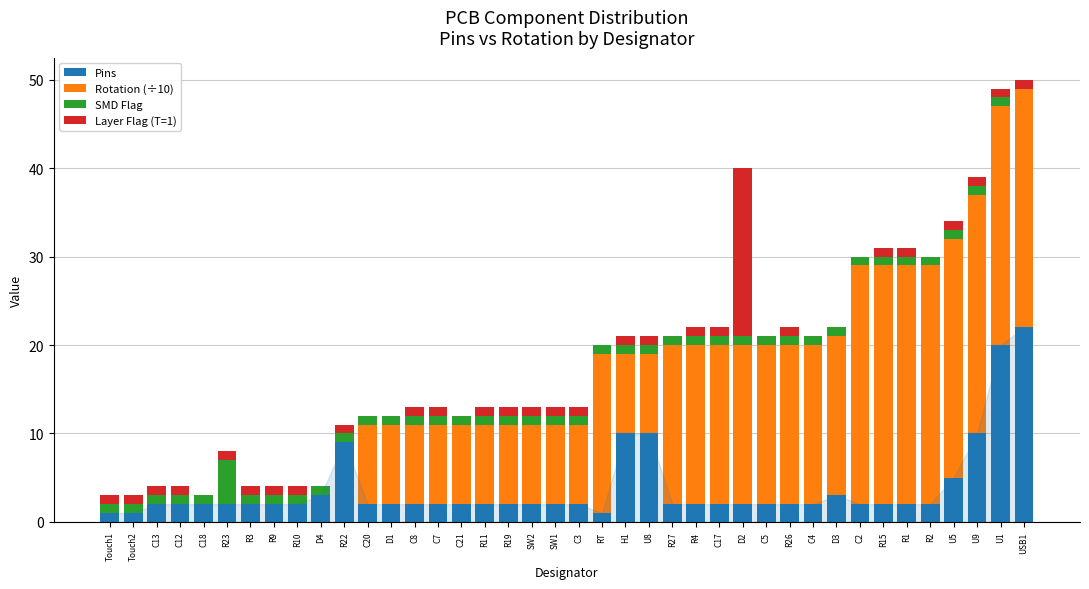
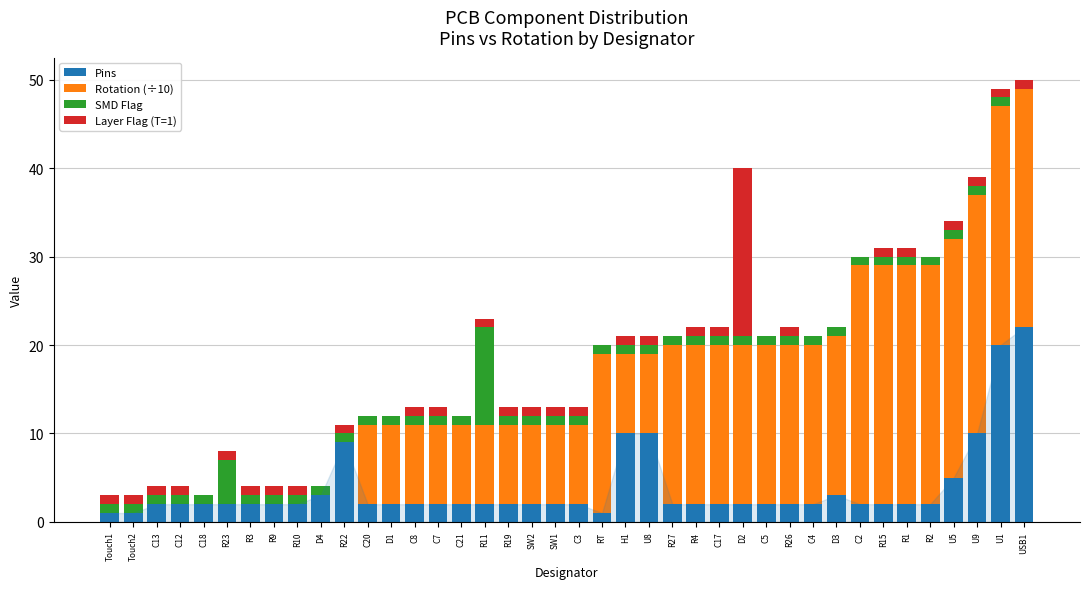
  {
    "Pins": {
      "Touch1": 1,
      "Touch2": 1,
      "C13": 2,
      "C12": 2,
      "C18": 2,
      "R23": 2,
      "R3": 2,
      "R9": 2,
      "R10": 2,
      "D4": 3,
      "R22": 9,
      "C20": 2,
      "D1": 2,
      "C8": 2,
      "C7": 2,
      "C21": 2,
      "R11": 2,
      "R19": 2,
      "SW2": 2,
      "SW1": 2,
      "C3": 2,
      "RT": 1,
      "H1": 10,
      "U8": 10,
      "R27": 2,
      "R4": 2,
      "C17": 2,
      "D2": 2,
      "C5": 2,
      "R26": 2,
      "C4": 2,
      "D3": 3,
      "C2": 2,
      "R15": 2,
      "R1": 2,
      "R2": 2,
      "U5": 5,
      "U9": 10,
      "U1": 20,
      "USB1": 22
    },
    "Rotation (÷10)": {
      "Touch1": 0,
      "Touch2": 0,
      "C13": 0,
      "C12": 0,
      "C18": 0,
      "R23": 0,
      "R3": 0,
      "R9": 0,
      "R10": 0,
      "D4": 0,
      "R22": 0,
      "C20": 9,
      "D1": 9,
      "C8": 9,
      "C7": 9,
      "C21": 9,
      "R11": 9,
      "R19": 9,
      "SW2": 9,
      "SW1": 9,
      "C3": 9,
      "RT": 18,
      "H1": 9,
      "U8": 9,
      "R27": 18,
      "R4": 18,
      "C17": 18,
      "D2": 18,
      "C5": 18,
      "R26": 18,
      "C4": 18,
      "D3": 18,
      "C2": 27,
      "R15": 27,
      "R1": 27,
      "R2": 27,
      "U5": 27,
      "U9": 27,
      "U1": 27,
      "USB1": 27
    },
    "SMD Flag": {
      "Touch1": 1,
      "Touch2": 1,
      "C13": 1,
      "C12": 1,
      "C18": 1,
      "R23": 5,
      "R3": 1,
      "R9": 1,
      "R10": 1,
      "D4": 1,
      "R22": 1,
      "C20": 1,
      "D1": 1,
      "C8": 1,
      "C7": 1,
      "C21": 1,
-     "R11": 1,
+     "R11": 11,
      "R19": 1,
      "SW2": 1,
      "SW1": 1,
      "C3": 1,
      "RT": 1,
      "H1": 1,
      "U8": 1,
      "R27": 1,
      "R4": 1,
      "C17": 1,
      "D2": 1,
      "C5": 1,
      "R26": 1,
      "C4": 1,
      "D3": 1,
      "C2": 1,
      "R15": 1,
      "R1": 1,
      "R2": 1,
      "U5": 1,
      "U9": 1,
      "U1": 1,
      "USB1": 0
    },
    "Layer Flag (T=1)": {
      "Touch1": 1,
      "Touch2": 1,
      "C13": 1,
      "C12": 1,
      "C18": 0,
      "R23": 1,
      "R3": 1,
      "R9": 1,
      "R10": 1,
      "D4": 0,
      "R22": 1,
      "C20": 0,
      "D1": 0,
      "C8": 1,
      "C7": 1,
      "C21": 0,
      "R11": 1,
      "R19": 1,
      "SW2": 1,
      "SW1": 1,
      "C3": 1,
      "RT": 0,
      "H1": 1,
      "U8": 1,
      "R27": 0,
      "R4": 1,
      "C17": 1,
      "D2": 19,
      "C5": 0,
      "R26": 1,
      "C4": 0,
      "D3": 0,
      "C2": 0,
      "R15": 1,
      "R1": 1,
      "R2": 0,
      "U5": 1,
      "U9": 1,
      "U1": 1,
      "USB1": 1
    }
  }
